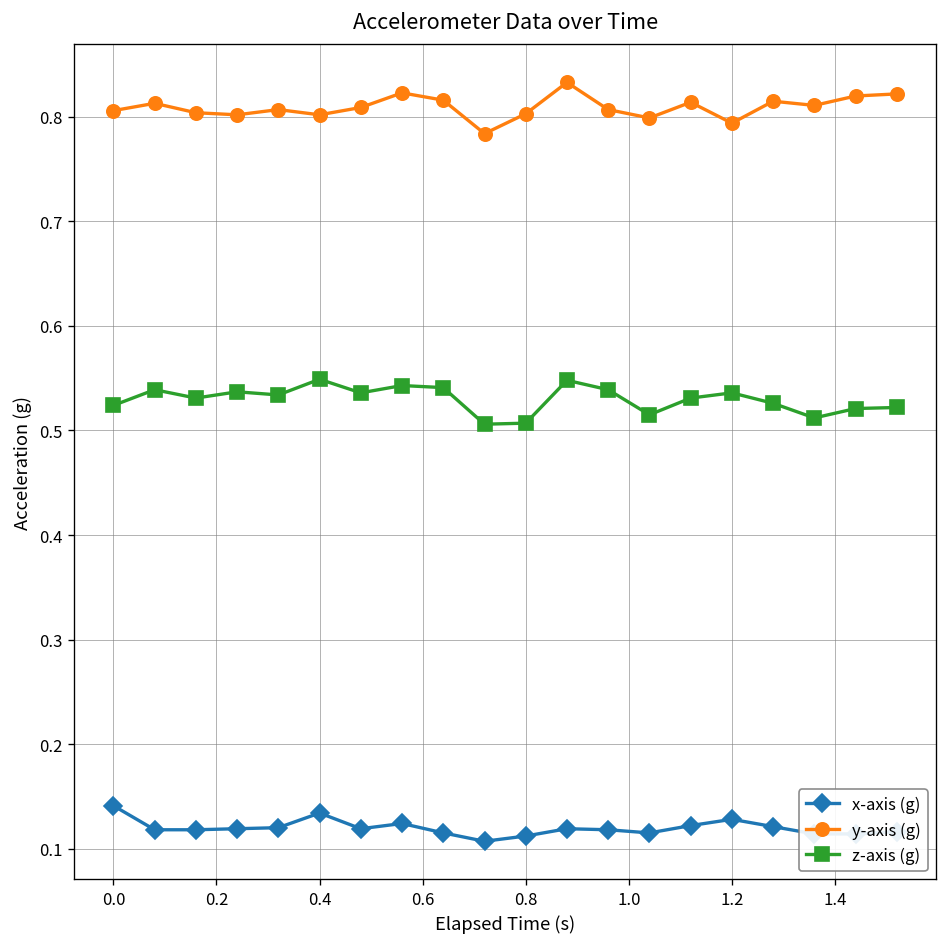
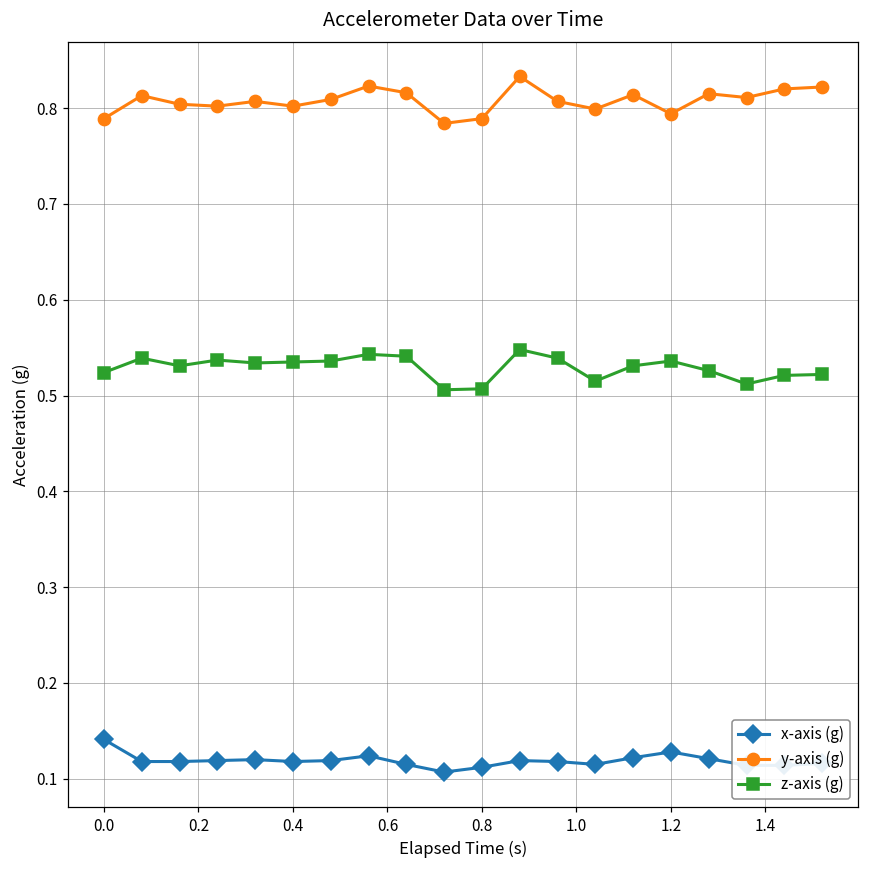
  {
    "x-axis (g)": {
      "0.0": 0.14,
-     "0.4": 0.13,
+     "0.4": 0.12,
      "0.8": 0.11,
      "1.2": 0.13
    },
    "y-axis (g)": {
-     "0.0": 0.81,
+     "0.0": 0.79,
      "0.4": 0.80,
-     "0.8": 0.80,
+     "0.8": 0.79,
      "1.2": 0.79
    },
    "z-axis (g)": {
      "0.0": 0.52,
-     "0.4": 0.55,
+     "0.4": 0.54,
      "0.8": 0.51,
      "1.2": 0.54
    }
  }
